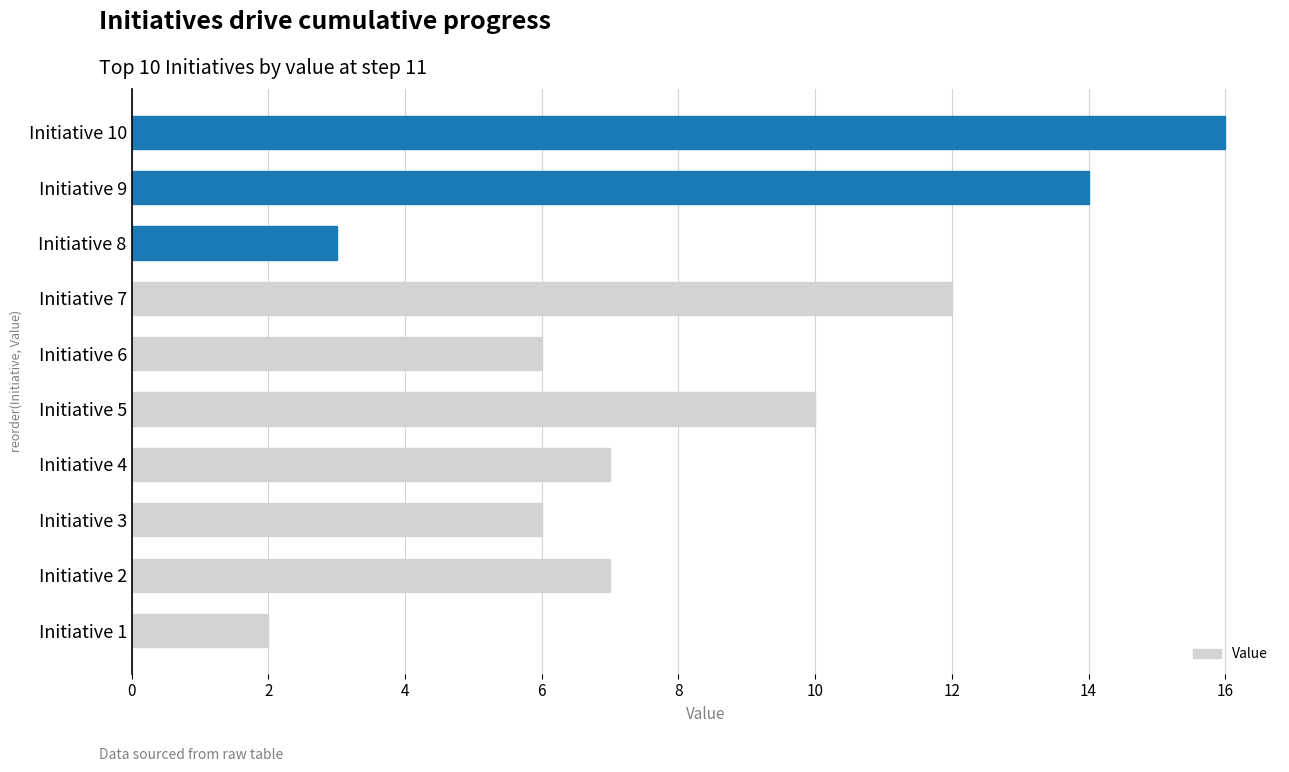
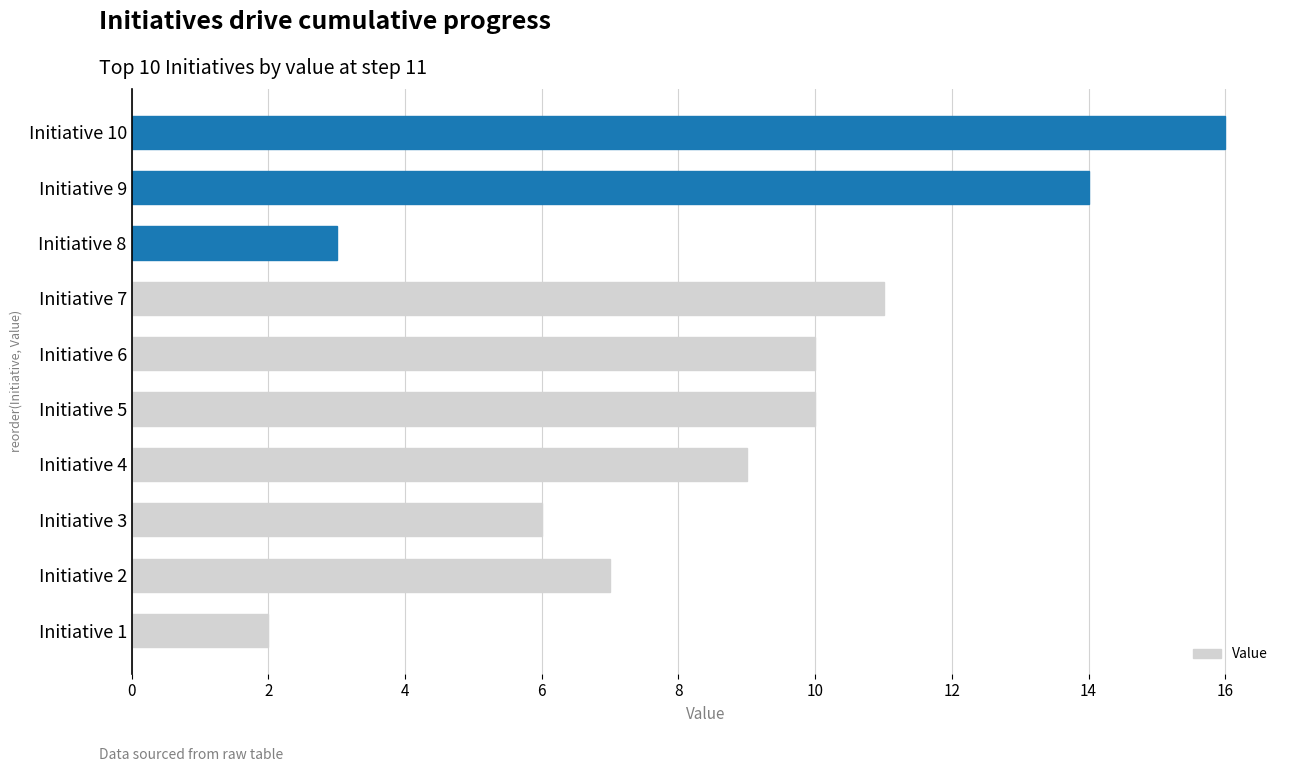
  {
    "Initiative 10": 16,
    "Initiative 9": 14,
    "Initiative 8": 3,
-   "Initiative 7": 12,
-   "Initiative 6": 6,
+   "Initiative 7": 11,
+   "Initiative 6": 10,
    "Initiative 5": 10,
-   "Initiative 4": 7,
+   "Initiative 4": 9,
    "Initiative 3": 6,
    "Initiative 2": 7,
    "Initiative 1": 2
  }
